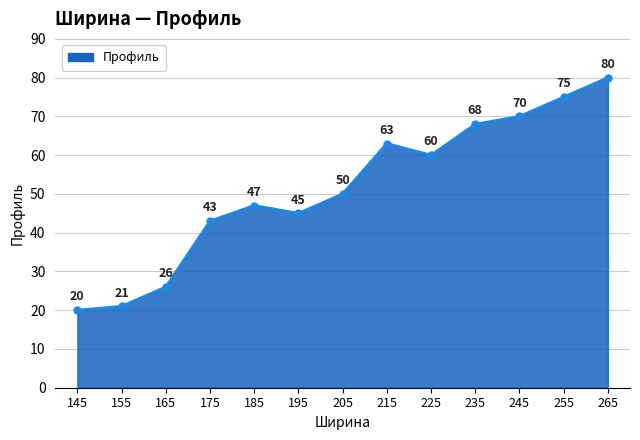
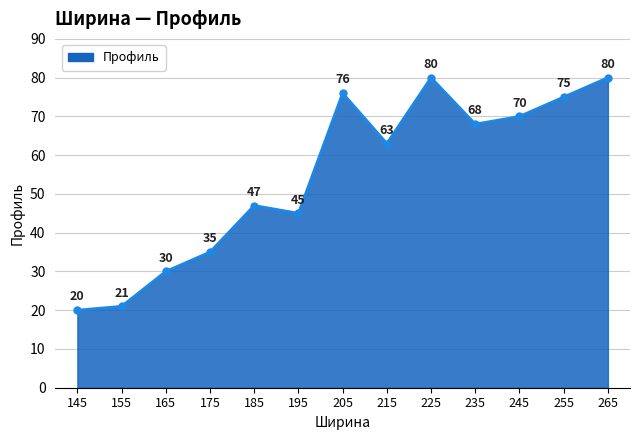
  {
    "145": 20,
    "155": 21,
-   "165": 26,
-   "175": 43,
+   "165": 30,
+   "175": 35,
    "185": 47,
    "195": 45,
-   "205": 50,
+   "205": 76,
    "215": 63,
-   "225": 60,
+   "225": 80,
    "235": 68,
    "245": 70,
    "255": 75,
    "265": 80
  }
